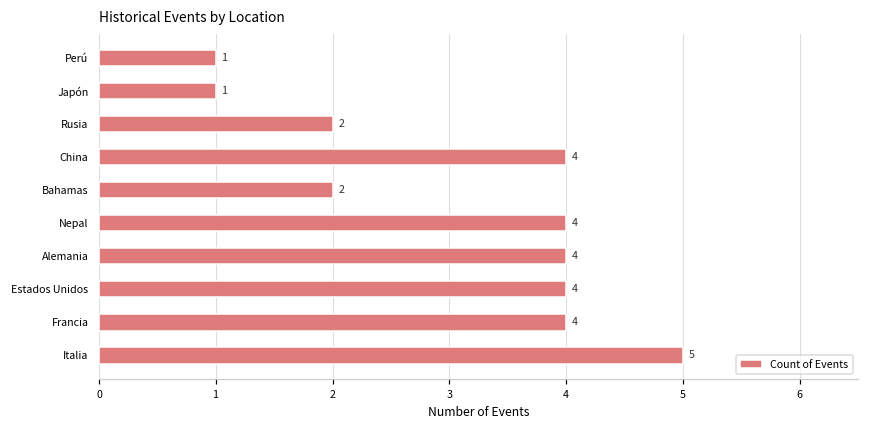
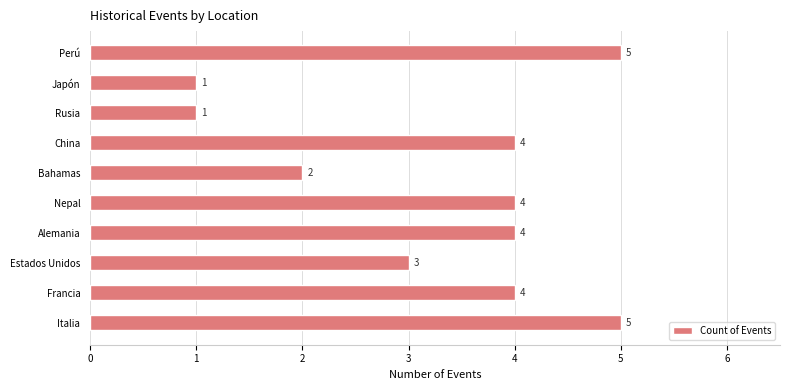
  {
-   "Perú": 1,
+   "Perú": 5,
    "Japón": 1,
-   "Rusia": 2,
+   "Rusia": 1,
    "China": 4,
    "Bahamas": 2,
    "Nepal": 4,
    "Alemania": 4,
-   "Estados Unidos": 4,
+   "Estados Unidos": 3,
    "Francia": 4,
    "Italia": 5
  }
